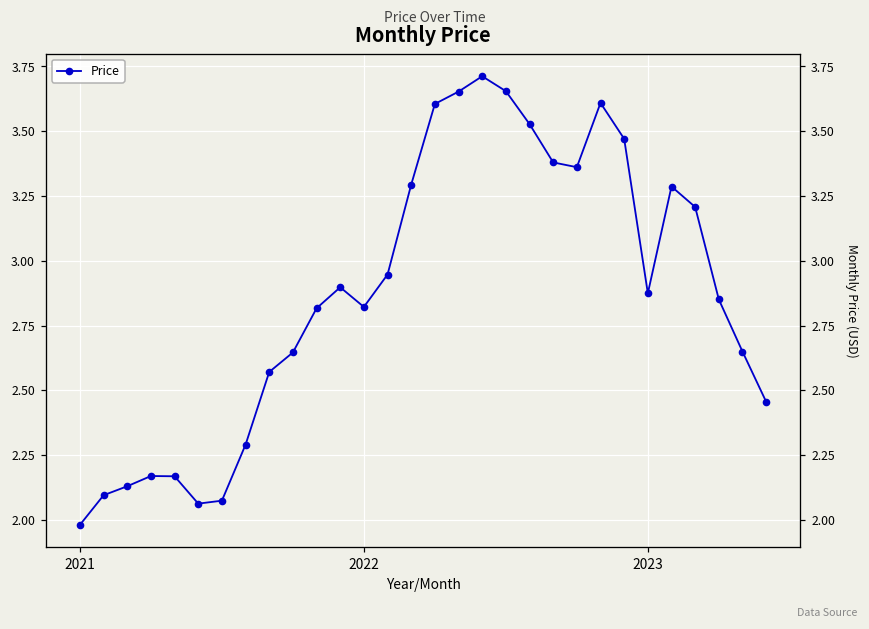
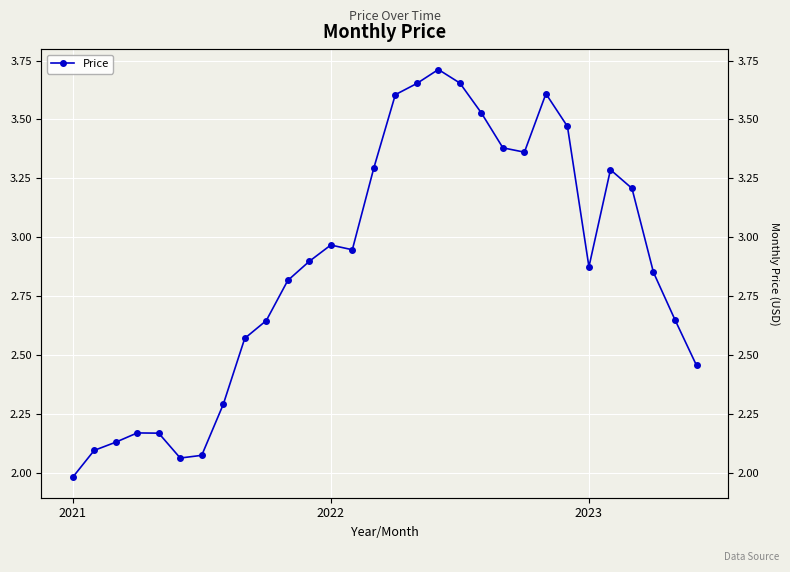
  {
    "2021": 1.98,
-   "2022": 2.82,
+   "2022": 2.97,
    "2023": 2.87
  }
